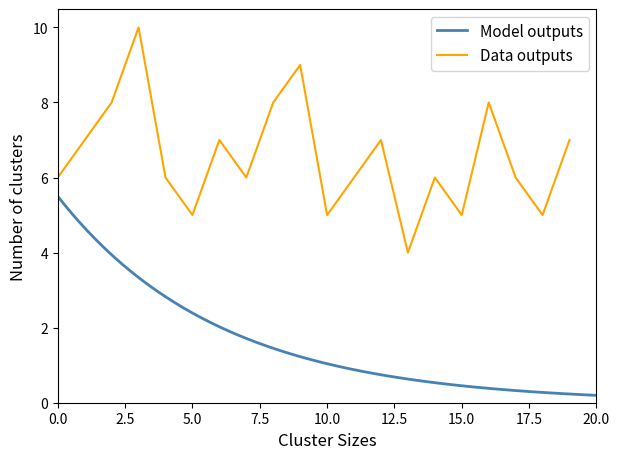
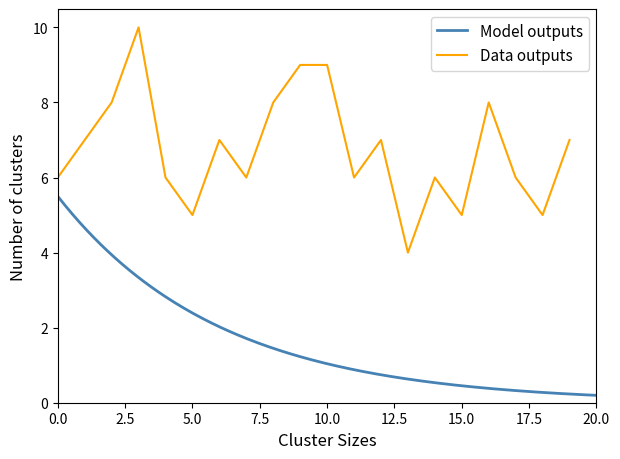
  {
    "Model outputs": {
      "0.0": 5.5,
      "20.0": 0.2
    },
    "Data outputs": {
      "0.0": 6,
      "5.0": 5,
-     "10.0": 5,
+     "10.0": 9,
      "15.0": 5
    }
  }
